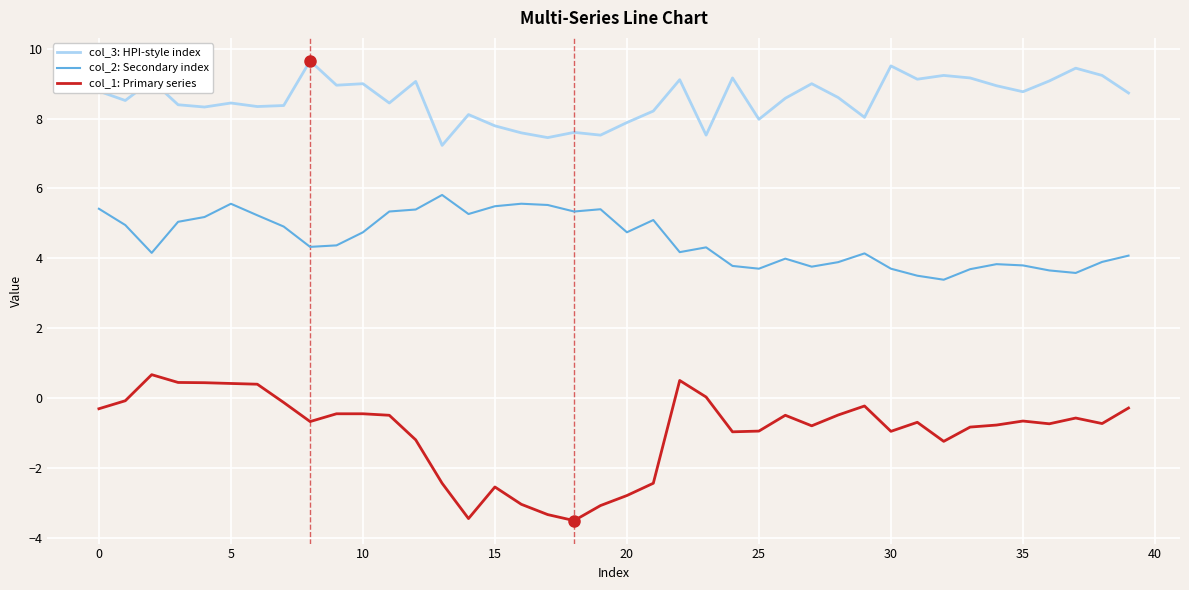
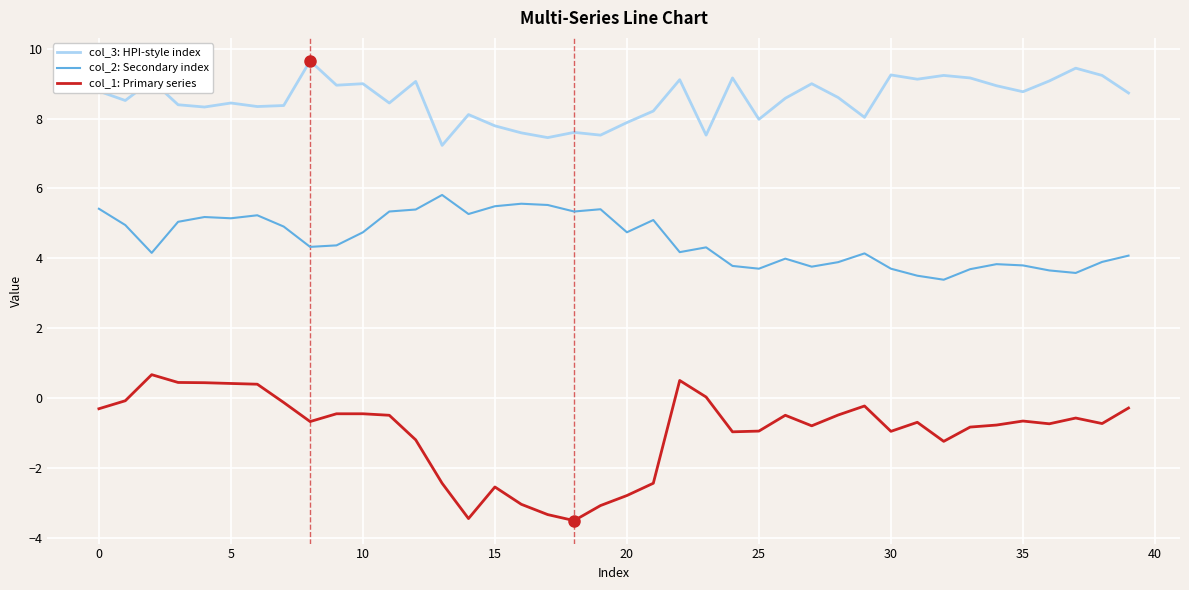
  {
    "col_3: HPI-style index": {
      "5": 8.4,
      "10": 9.0,
      "15": 7.8,
      "20": 7.9,
      "25": 8.0,
-     "30": 9.5,
+     "30": 9.3,
      "35": 8.8
    },
    "col_2: Secondary index": {
      "0": 5.4,
-     "5": 5.6,
+     "5": 5.1,
      "10": 4.7,
      "15": 5.5,
      "20": 4.7,
      "25": 3.7,
      "30": 3.7,
      "35": 3.8
    }
  }
